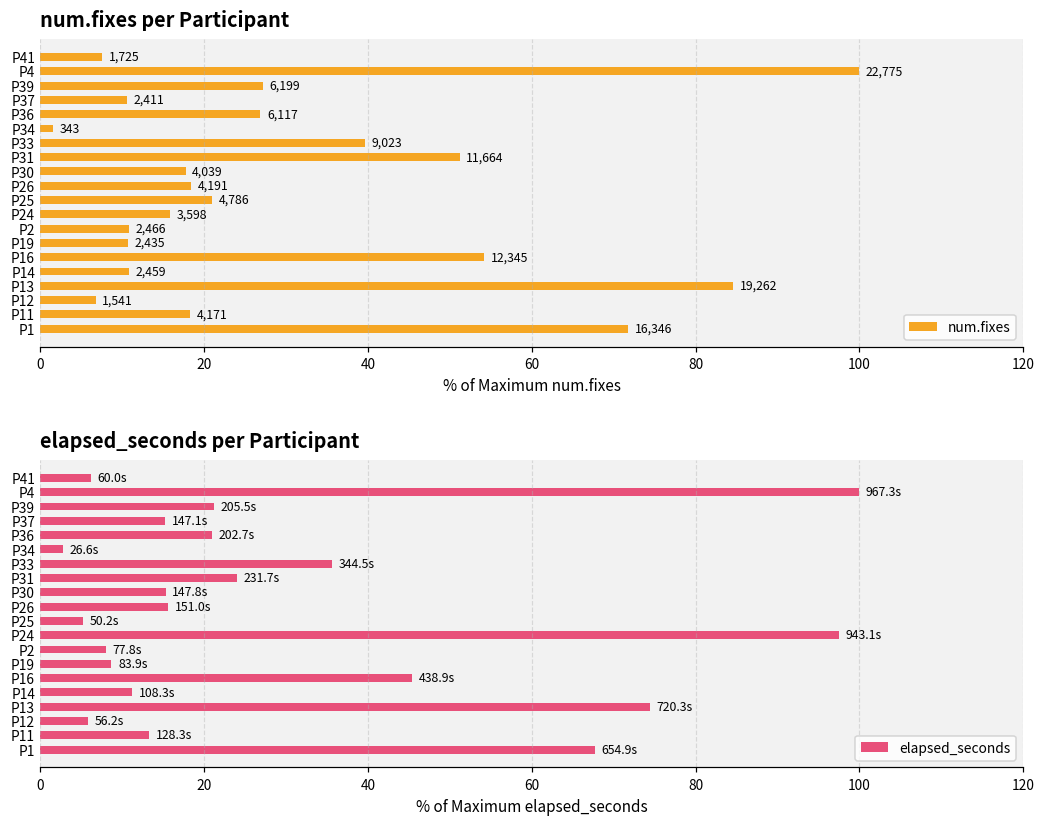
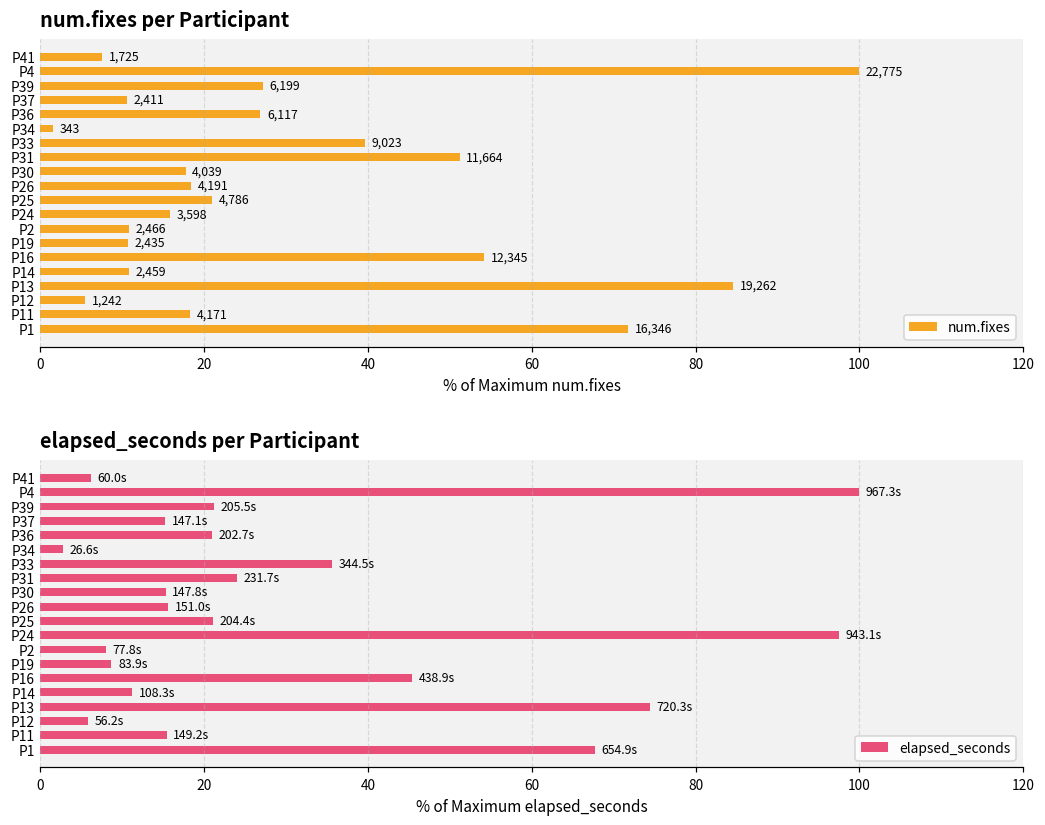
  {
    "num.fixes per Participant": {
-     "P12": "1,541"
+     "P12": "1,242"
    },
    "elapsed_seconds per Participant": {
-     "P25": "50.2s",
-     "P11": "128.3s"
+     "P25": "204.4s",
+     "P11": "149.2s"
    }
  }
